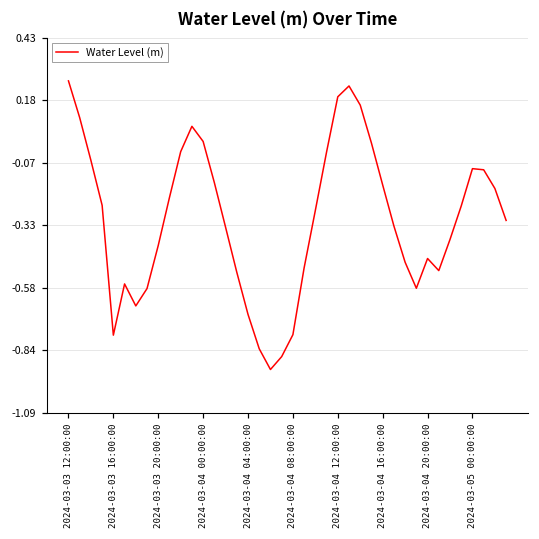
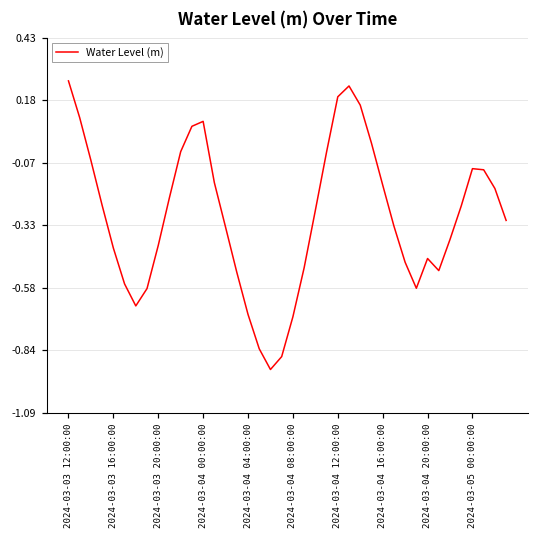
  {
    "2024-03-03 12:00:00": 0.26,
-   "2024-03-03 16:00:00": -0.78,
+   "2024-03-03 16:00:00": -0.42,
    "2024-03-03 20:00:00": -0.41,
-   "2024-03-04 00:00:00": 0.01,
+   "2024-03-04 00:00:00": 0.09,
    "2024-03-04 04:00:00": -0.69,
-   "2024-03-04 08:00:00": -0.78,
+   "2024-03-04 08:00:00": -0.70,
    "2024-03-04 12:00:00": 0.19,
    "2024-03-04 16:00:00": -0.17,
    "2024-03-04 20:00:00": -0.47,
    "2024-03-05 00:00:00": -0.10
  }
